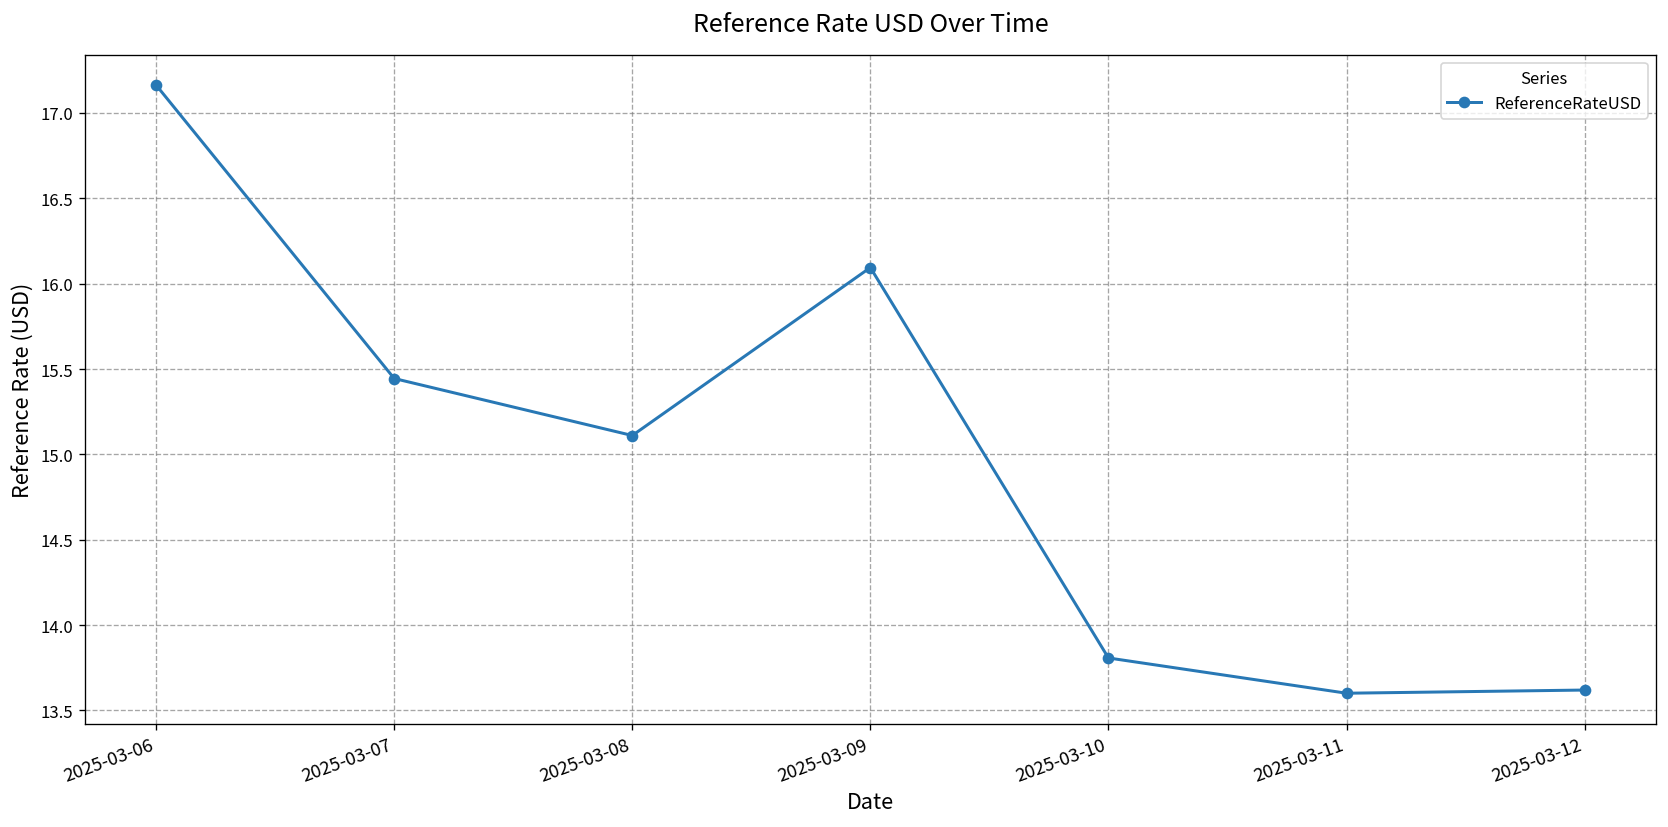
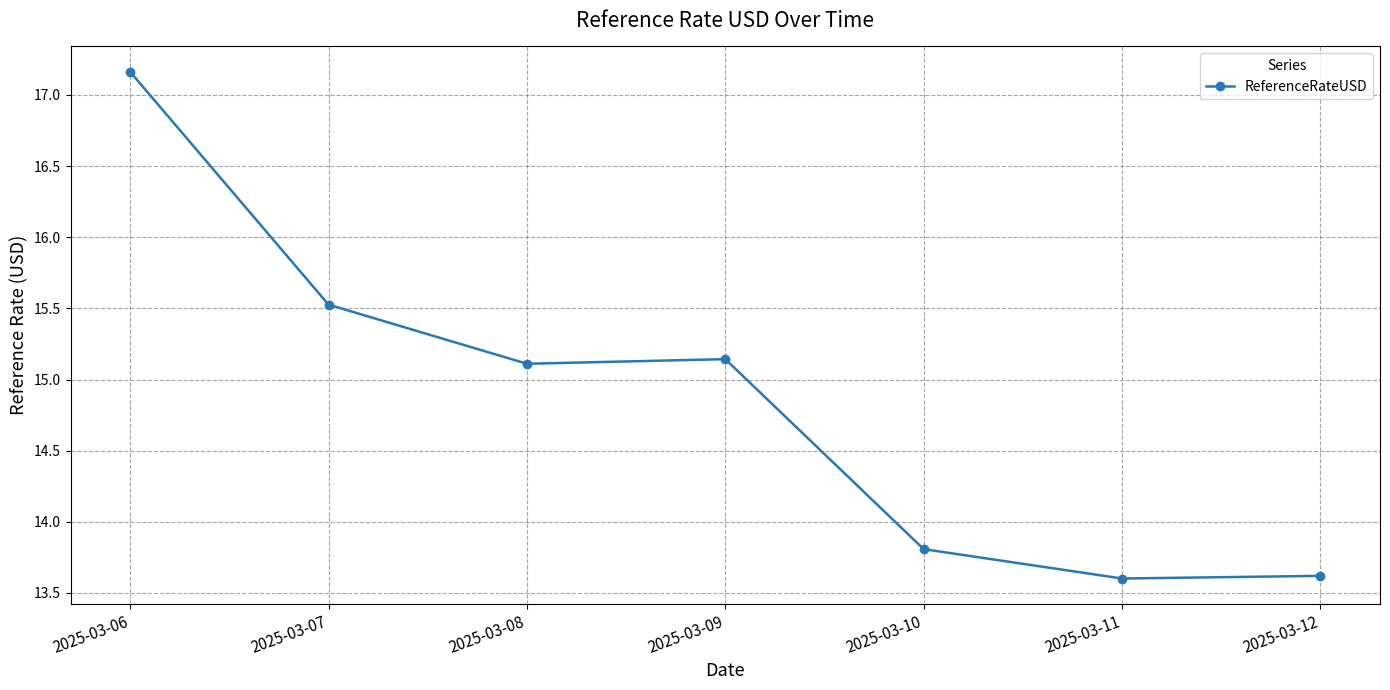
  {
    "2025-03-06": 17.16,
-   "2025-03-07": 15.44,
+   "2025-03-07": 15.53,
    "2025-03-08": 15.11,
-   "2025-03-09": 16.09,
+   "2025-03-09": 15.14,
    "2025-03-10": 13.81,
    "2025-03-11": 13.60,
    "2025-03-12": 13.62
  }
